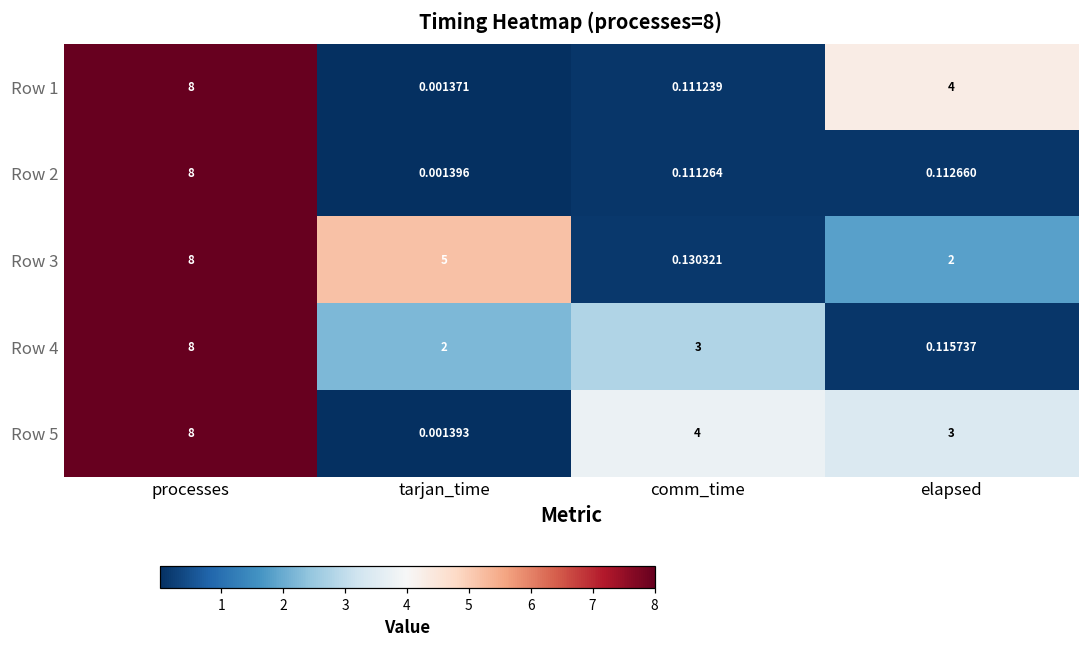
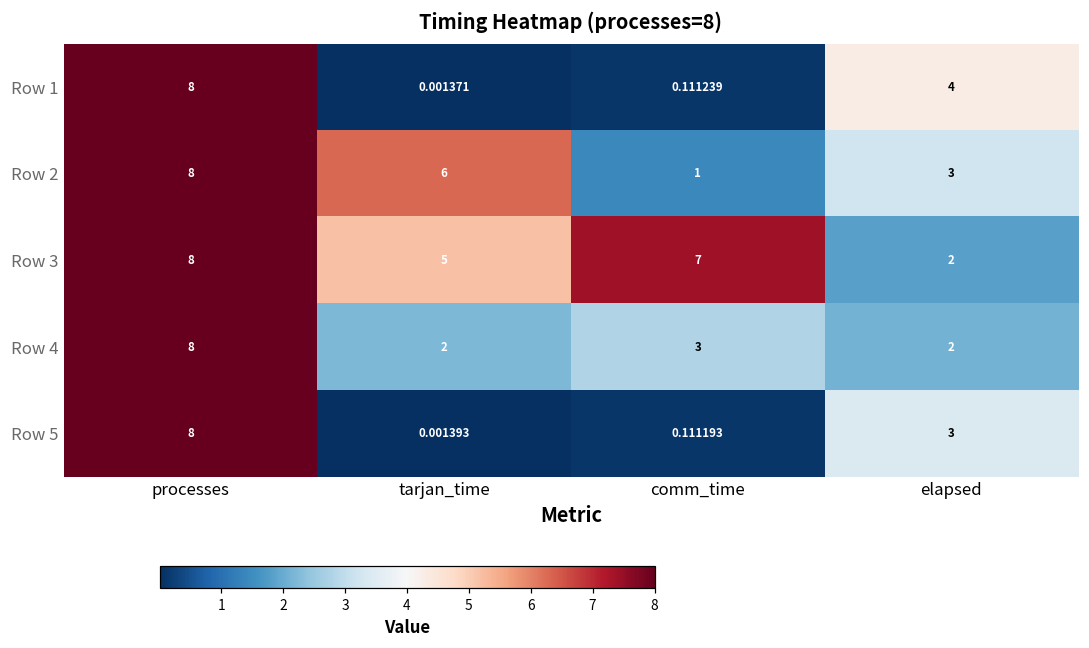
  {
    "Row 1": {
      "processes": 8,
      "tarjan_time": 0.001371,
      "comm_time": 0.111239,
      "elapsed": 4
    },
    "Row 2": {
      "processes": 8,
-     "tarjan_time": 0.001396,
-     "comm_time": 0.111264,
-     "elapsed": 0.112660
+     "tarjan_time": 6,
+     "comm_time": 1,
+     "elapsed": 3
    },
    "Row 3": {
      "processes": 8,
      "tarjan_time": 5,
-     "comm_time": 0.130321,
+     "comm_time": 7,
      "elapsed": 2
    },
    "Row 4": {
      "processes": 8,
      "tarjan_time": 2,
      "comm_time": 3,
-     "elapsed": 0.115737
+     "elapsed": 2
    },
    "Row 5": {
      "processes": 8,
      "tarjan_time": 0.001393,
-     "comm_time": 4,
+     "comm_time": 0.111193,
      "elapsed": 3
    }
  }
